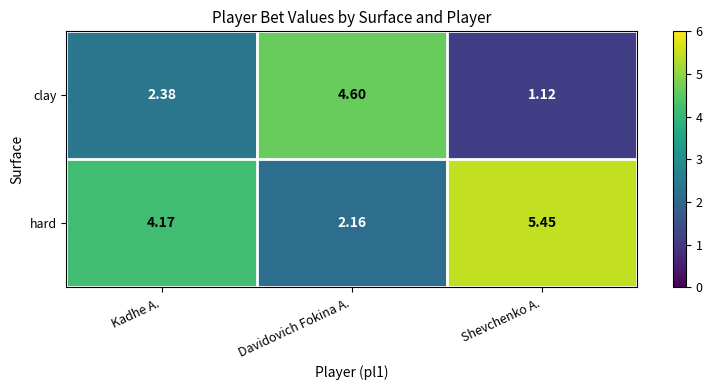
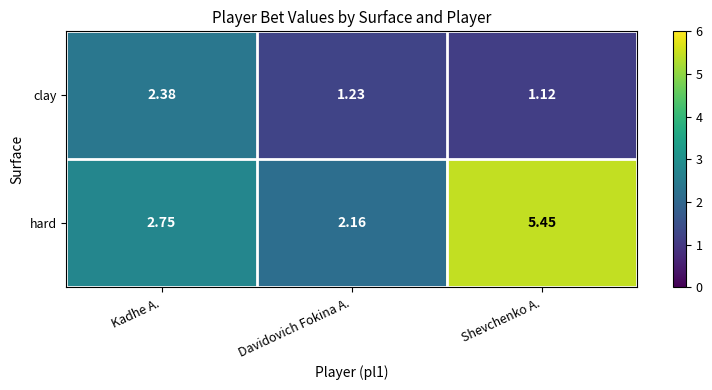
  {
    "clay": {
      "Kadhe A.": 2.38,
-     "Davidovich Fokina A.": 4.60,
+     "Davidovich Fokina A.": 1.23,
      "Shevchenko A.": 1.12
    },
    "hard": {
-     "Kadhe A.": 4.17,
+     "Kadhe A.": 2.75,
      "Davidovich Fokina A.": 2.16,
      "Shevchenko A.": 5.45
    }
  }
